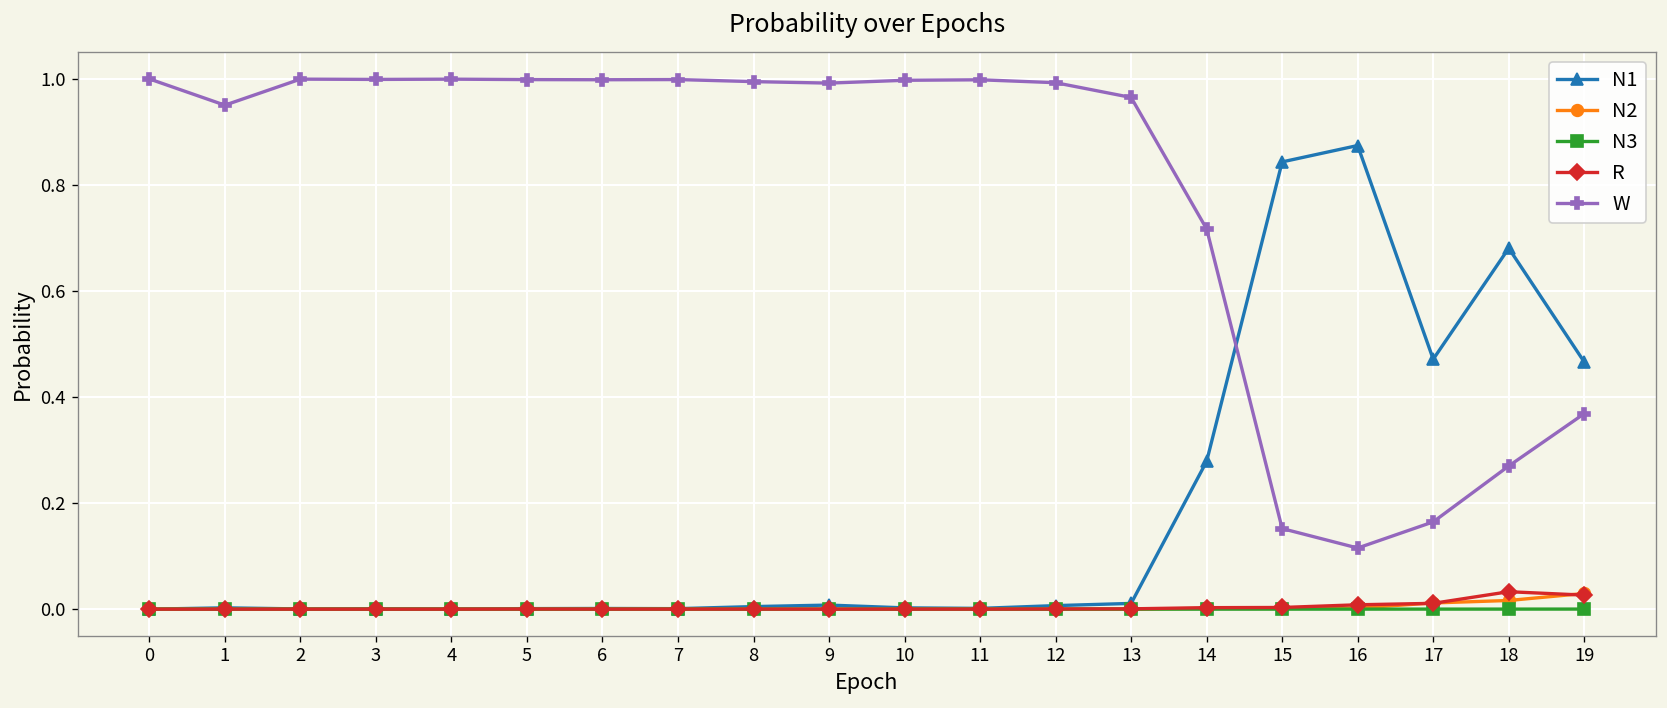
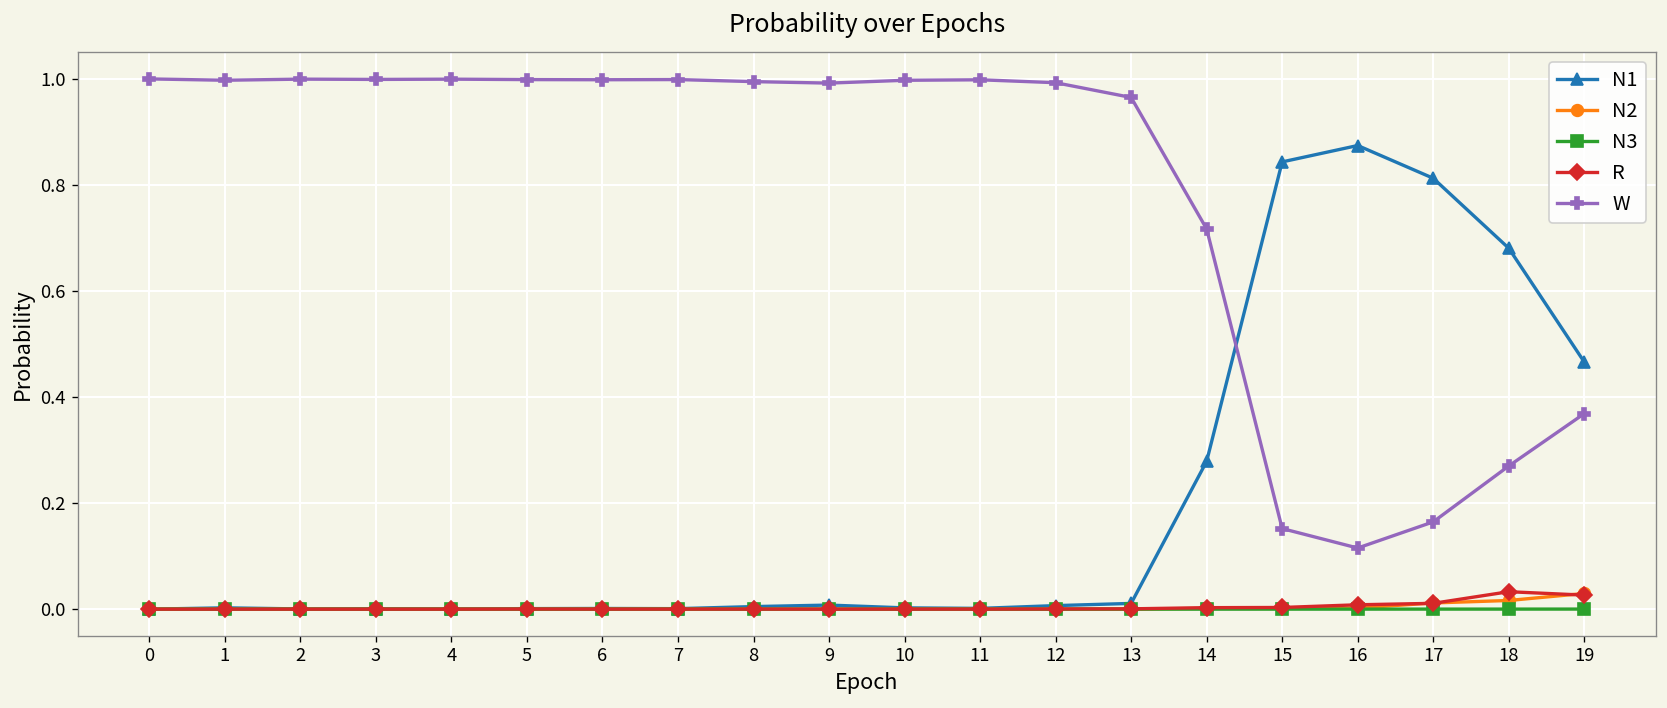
  {
    "N1": {
      "9": 0.01,
      "12": 0.01,
      "13": 0.01,
      "14": 0.28,
      "15": 0.84,
      "16": 0.87,
-     "17": 0.47,
+     "17": 0.81,
      "18": 0.68,
      "19": 0.47
    },
    "N2": {
      "18": 0.02
    },
    "N3": {
      "17": 0.00,
      "18": 0.00,
      "19": 0.00
    },
    "R": {
      "16": 0.01,
      "18": 0.03
    },
    "W": {
      "0": 1.00,
-     "1": 0.95,
+     "1": 1.00,
      "2": 1.00,
      "3": 1.00,
      "4": 1.00,
      "5": 1.00,
      "6": 1.00,
      "7": 1.00,
      "8": 0.99,
      "9": 0.99,
      "10": 1.00,
      "11": 1.00,
      "12": 0.99,
      "13": 0.97,
      "14": 0.72,
      "15": 0.15,
      "16": 0.12,
      "17": 0.16,
      "18": 0.27,
      "19": 0.37
    }
  }
